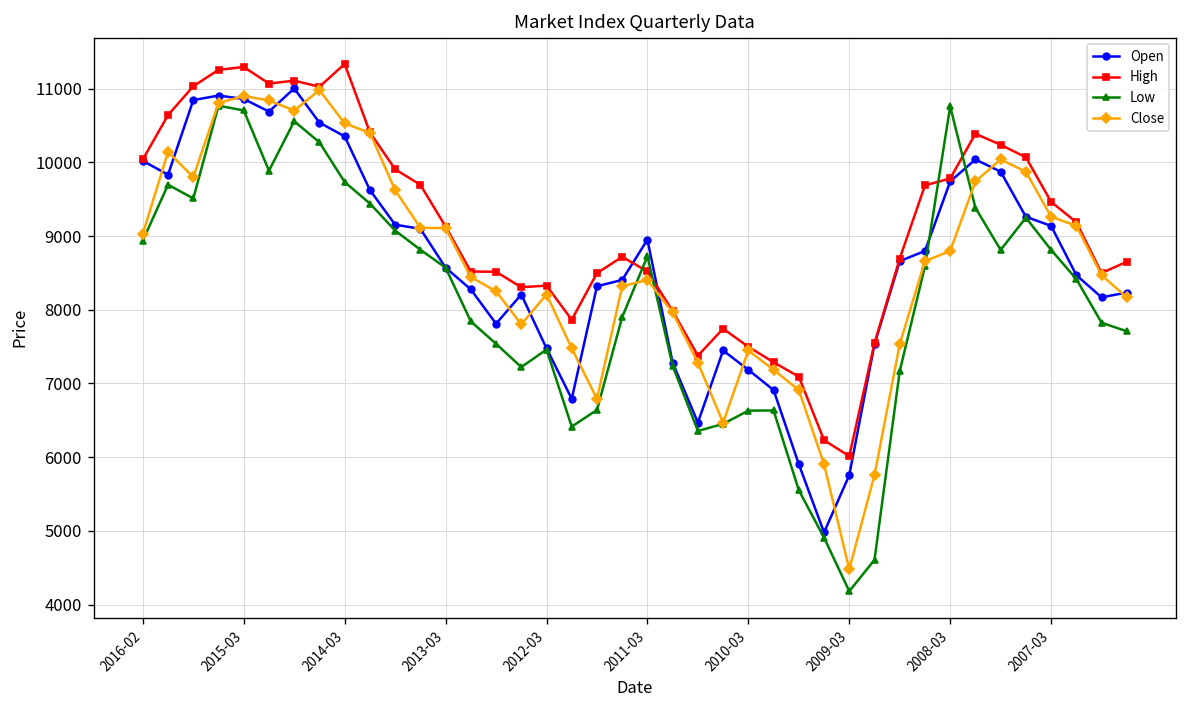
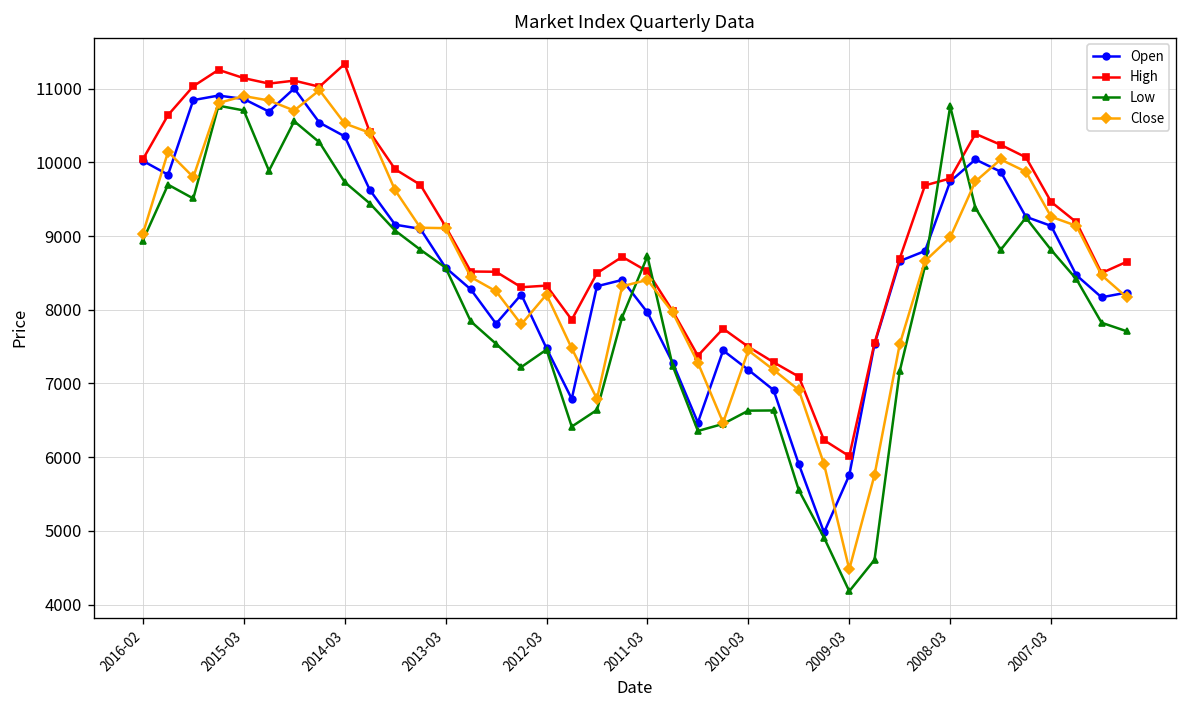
  {
    "Open": {
      "2014-03": 10400,
-     "2011-03": 9000,
+     "2011-03": 8000,
      "2010-03": 7200,
      "2009-03": 5800,
      "2007-03": 9100
    },
    "High": {
-     "2015-03": 11300,
+     "2015-03": 11100,
      "2014-03": 11300,
      "2012-03": 8300,
      "2011-03": 8500,
      "2010-03": 7500,
      "2009-03": 6000,
      "2007-03": 9500
    },
    "Low": {
      "2016-02": 8900,
      "2015-03": 10700,
      "2014-03": 9700,
      "2011-03": 8700,
      "2010-03": 6600,
      "2009-03": 4200,
      "2008-03": 10800,
      "2007-03": 8800
    },
    "Close": {
      "2016-02": 9000,
      "2014-03": 10500,
      "2012-03": 8200,
      "2011-03": 8400,
      "2010-03": 7400,
      "2009-03": 4500,
-     "2008-03": 8800,
+     "2008-03": 9000,
      "2007-03": 9300
    }
  }
